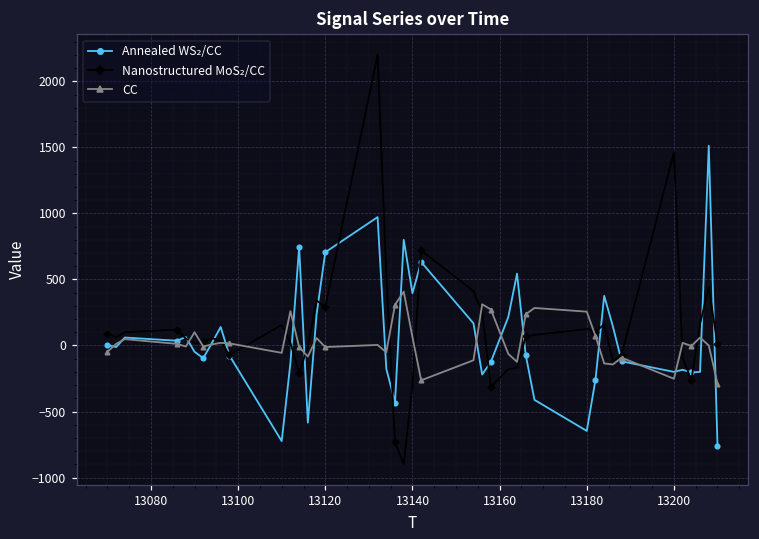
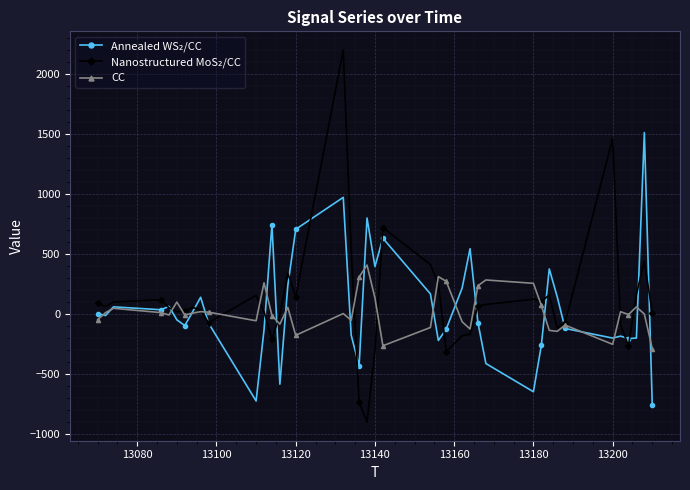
  {
    "Annealed WS₂/CC": {
      "13120": 710,
      "13140": 400,
      "13180": -650,
      "13200": -200
    },
    "Nanostructured MoS₂/CC": {
-     "13120": 290,
+     "13120": 140,
      "13140": -300,
      "13180": 120,
      "13200": 1460
    },
    "CC": {
-     "13120": -10,
-     "13140": 60,
+     "13120": -180,
+     "13140": 130,
      "13180": 260,
      "13200": -250
    }
  }
